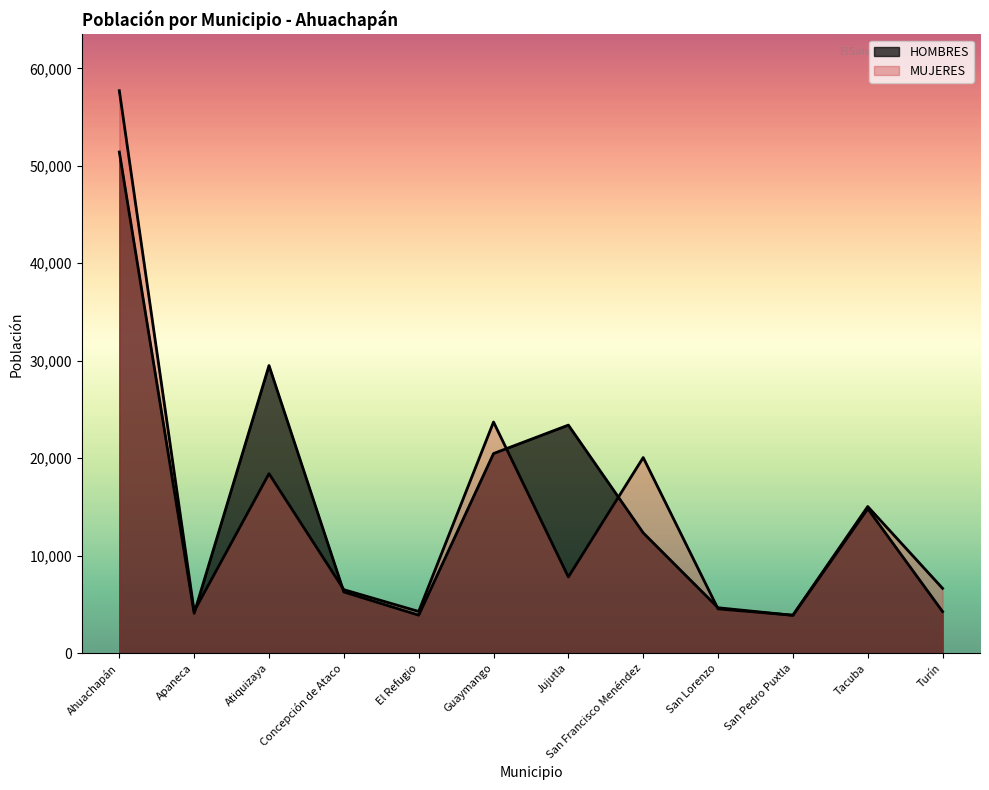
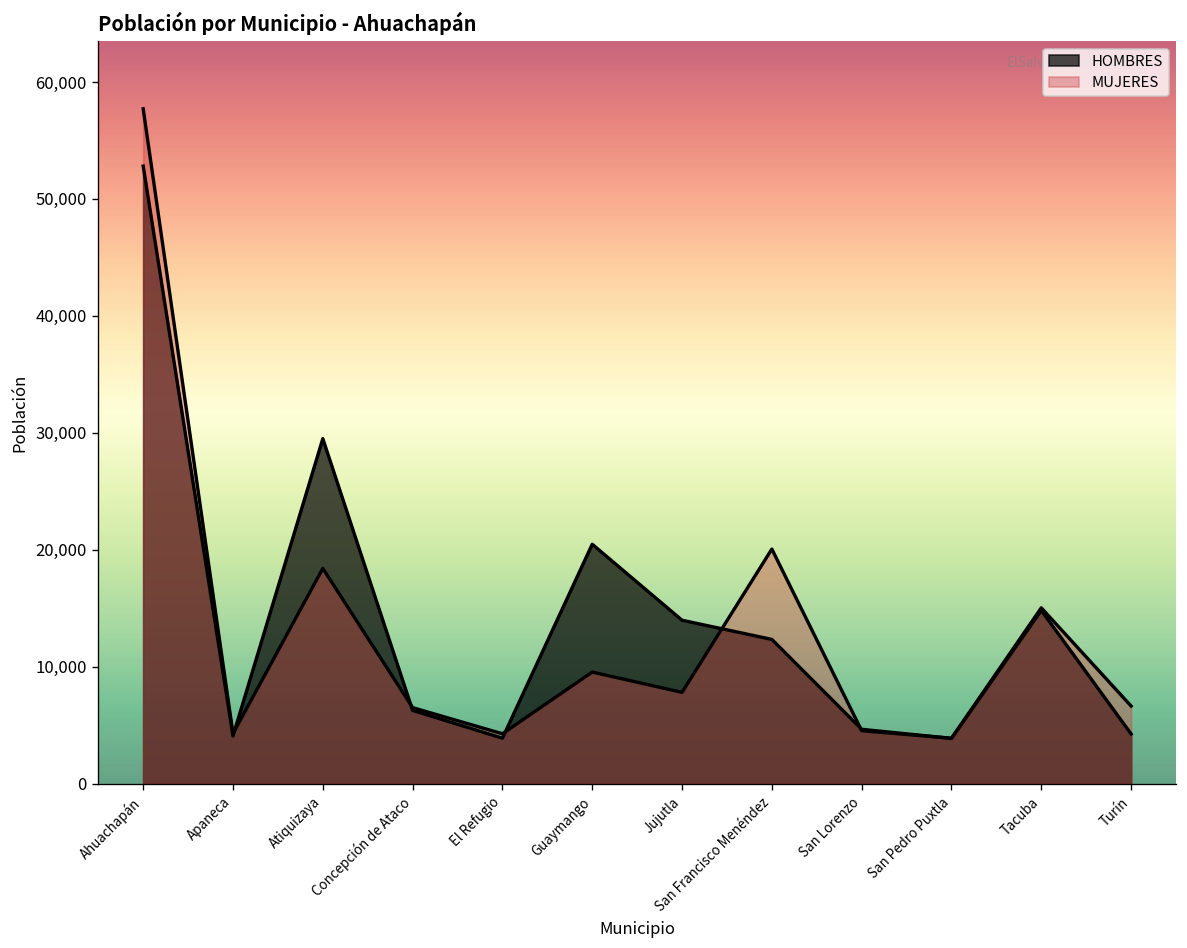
  {
    "HOMBRES": {
-     "Ahuachapán": "51,000",
+     "Ahuachapán": "53,000",
      "Atiquizaya": "30,000",
      "El Refugio": "4,000",
      "Guaymango": "20,000",
-     "Jujutla": "23,000",
+     "Jujutla": "14,000",
      "San Francisco Menéndez": "12,000",
      "Turín": "4,000"
    },
    "MUJERES": {
      "Ahuachapán": "58,000",
      "Atiquizaya": "18,000",
      "El Refugio": "4,000",
-     "Guaymango": "24,000",
+     "Guaymango": "10,000",
      "Jujutla": "8,000",
      "San Francisco Menéndez": "20,000",
      "Turín": "7,000"
    }
  }
